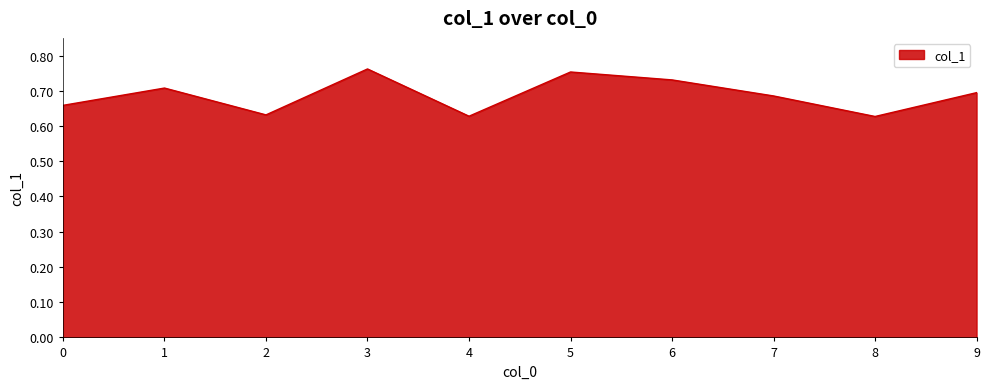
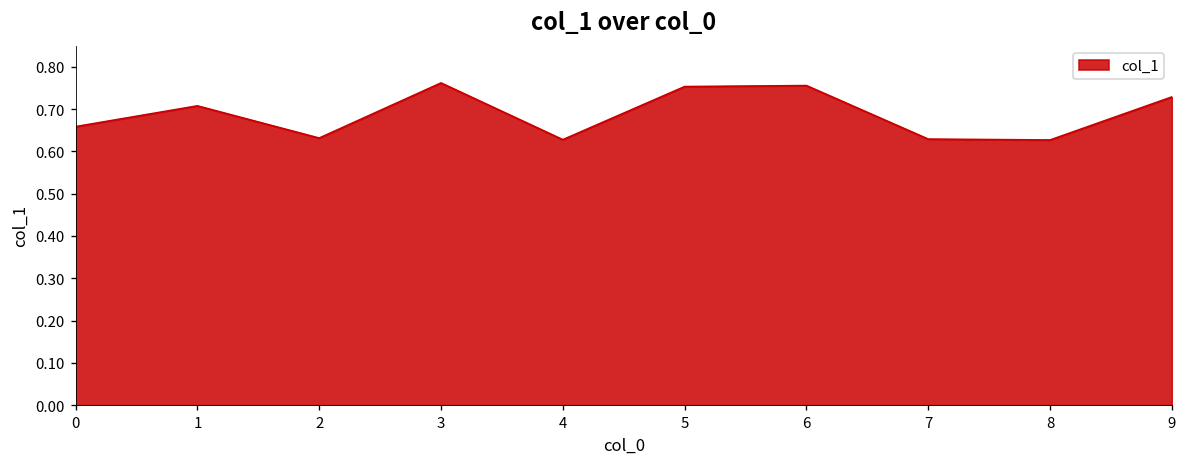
  {
    "0": 0.66,
    "1": 0.71,
    "2": 0.63,
    "3": 0.76,
    "4": 0.63,
    "5": 0.75,
-   "6": 0.73,
-   "7": 0.69,
+   "6": 0.76,
+   "7": 0.63,
    "8": 0.63,
-   "9": 0.69
+   "9": 0.73
  }
